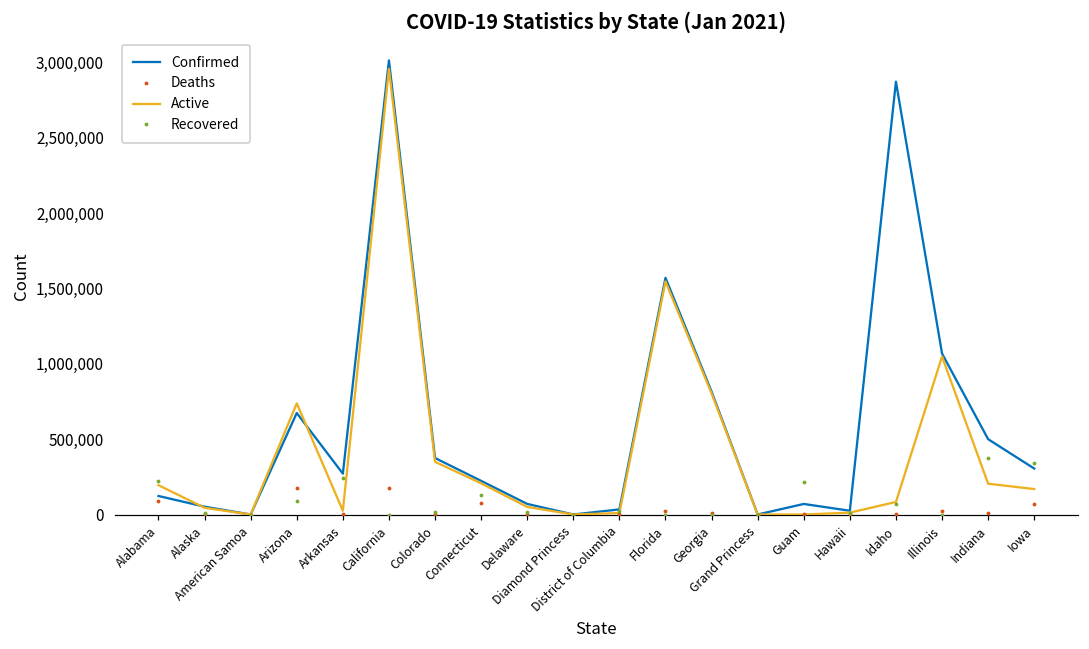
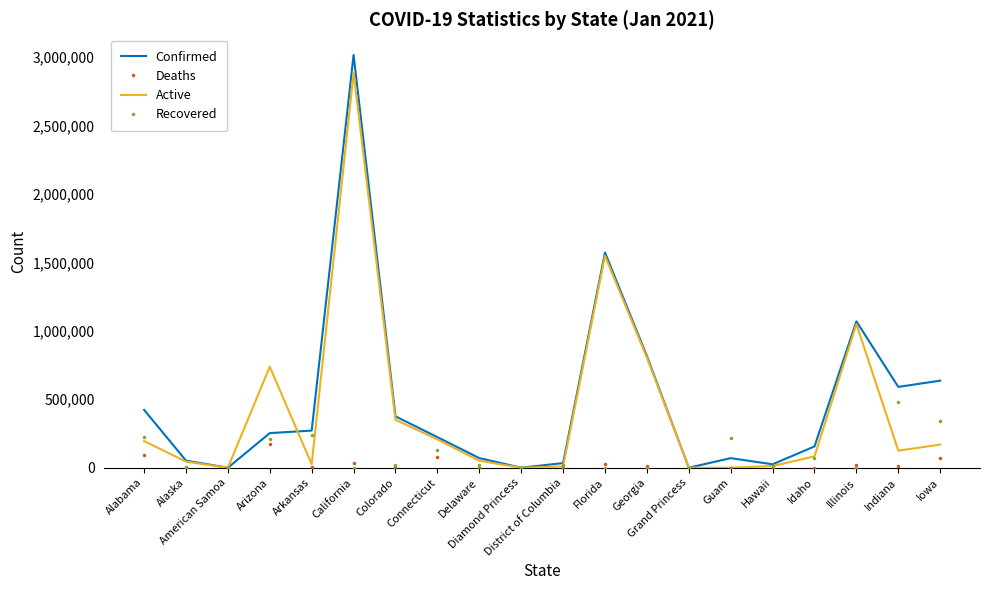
  {
    "Confirmed": {
-     "Alabama": "120,000",
-     "Arizona": "670,000",
+     "Alabama": "420,000",
+     "Arizona": "250,000",
      "Arkansas": "270,000",
      "California": "3,010,000",
      "Colorado": "370,000",
      "Delaware": "70,000",
      "Florida": "1,570,000",
      "Guam": "70,000",
-     "Idaho": "2,870,000",
+     "Idaho": "160,000",
      "Illinois": "1,070,000",
-     "Indiana": "500,000",
-     "Iowa": "310,000"
+     "Indiana": "590,000",
+     "Iowa": "640,000"
    },
    "Deaths": {
      "Alabama": "90,000",
      "Arizona": "170,000",
      "Arkansas": "0",
-     "California": "180,000",
+     "California": "30,000",
      "Connecticut": "80,000",
      "Florida": "20,000",
      "Idaho": "0",
      "Illinois": "20,000",
      "Indiana": "10,000",
      "Iowa": "70,000"
    },
    "Active": {
      "Alabama": "190,000",
      "Arizona": "740,000",
      "Arkansas": "20,000",
-     "California": "2,960,000",
+     "California": "2,880,000",
      "Colorado": "350,000",
      "Delaware": "50,000",
      "Florida": "1,550,000",
      "Illinois": "1,050,000",
-     "Indiana": "200,000",
+     "Indiana": "120,000",
      "Iowa": "170,000"
    },
    "Recovered": {
      "Alabama": "220,000",
-     "Arizona": "90,000",
+     "Arizona": "210,000",
      "Arkansas": "240,000",
      "California": "0",
      "Connecticut": "130,000",
      "Florida": "0",
      "Guam": "210,000",
      "Illinois": "0",
-     "Indiana": "380,000",
+     "Indiana": "480,000",
      "Iowa": "340,000"
    }
  }
